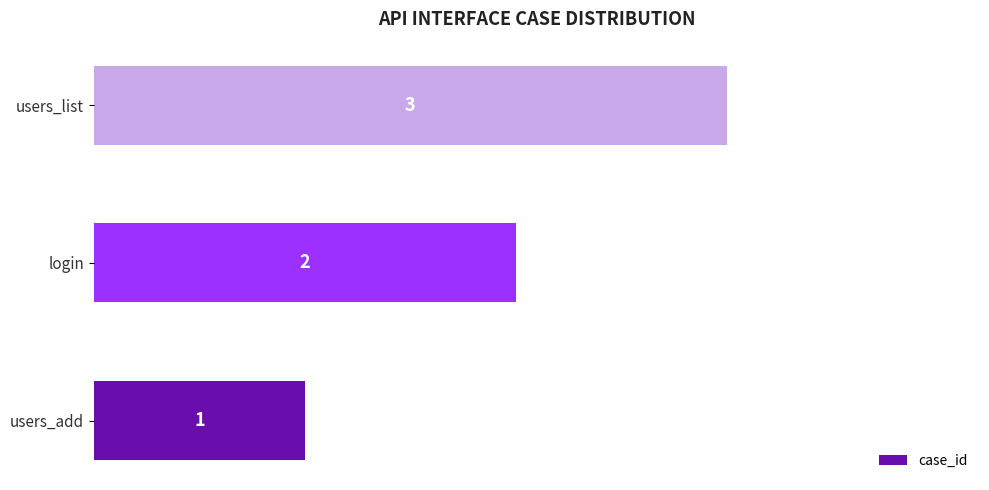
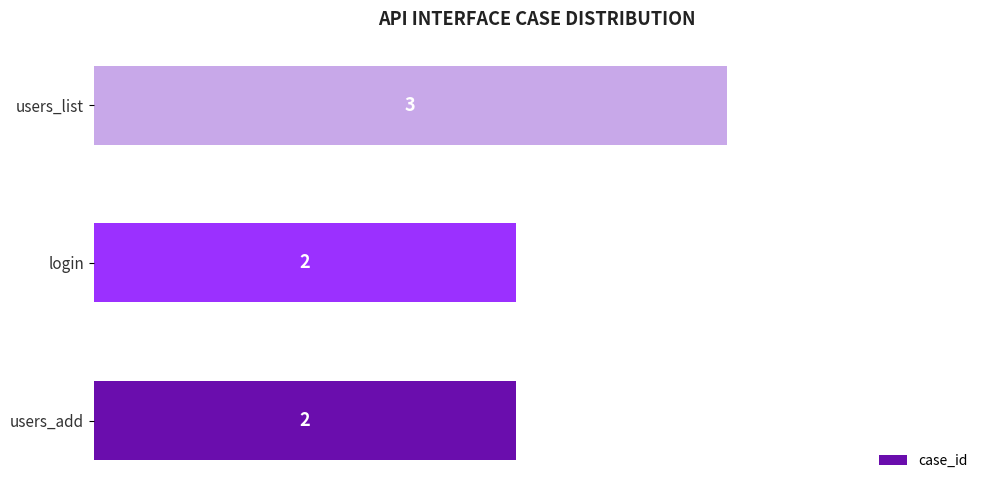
  {
    "users_list": 3,
    "login": 2,
-   "users_add": 1
+   "users_add": 2
  }
